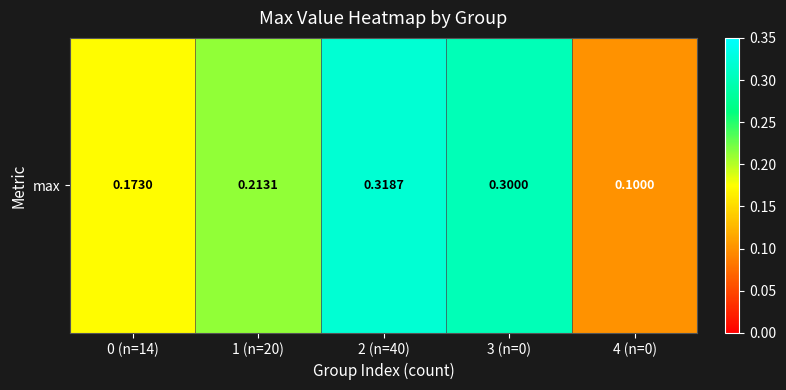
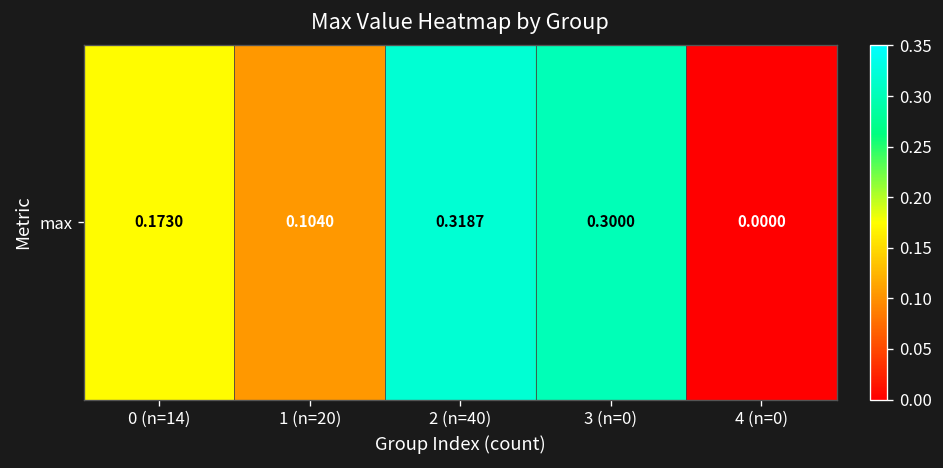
  {
    "max": {
      "0 (n=14)": 0.1730,
-     "1 (n=20)": 0.2131,
+     "1 (n=20)": 0.1040,
      "2 (n=40)": 0.3187,
      "3 (n=0)": 0.3000,
-     "4 (n=0)": 0.1000
+     "4 (n=0)": 0.0000
    }
  }
